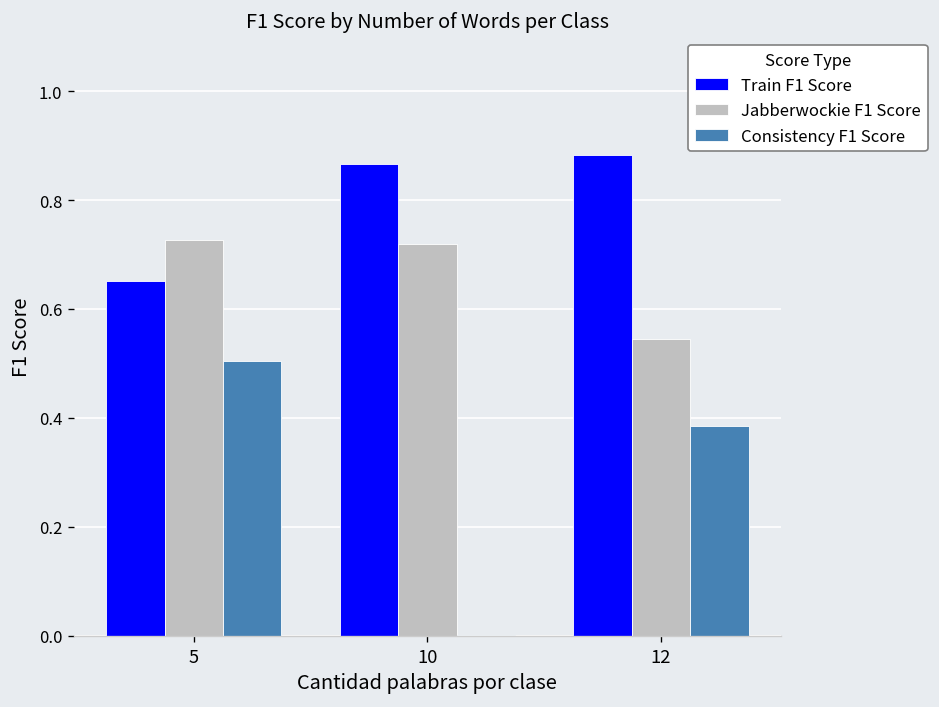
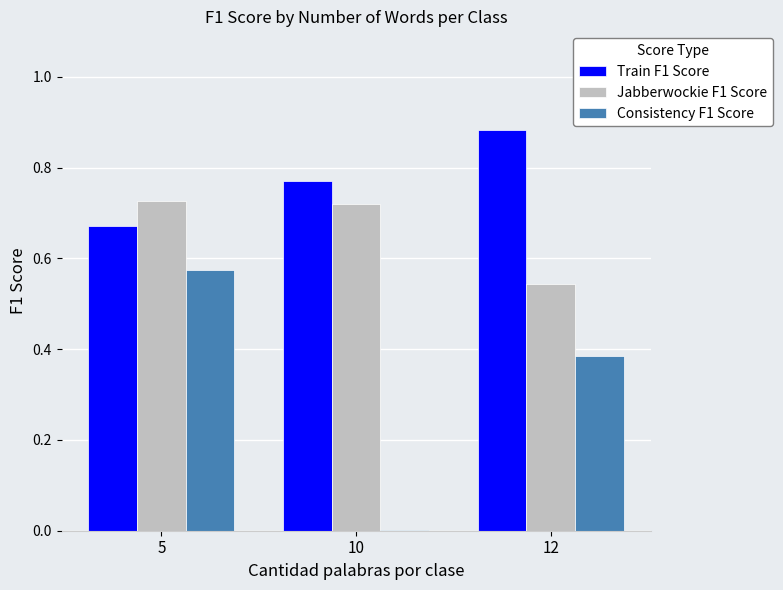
  {
    "Train F1 Score": {
-     "5": 0.65,
-     "10": 0.87,
+     "5": 0.67,
+     "10": 0.77,
      "12": 0.88
    },
    "Jabberwockie F1 Score": {
      "5": 0.73,
      "10": 0.72,
      "12": 0.54
    },
    "Consistency F1 Score": {
-     "5": 0.50,
+     "5": 0.57,
      "12": 0.39
    }
  }
